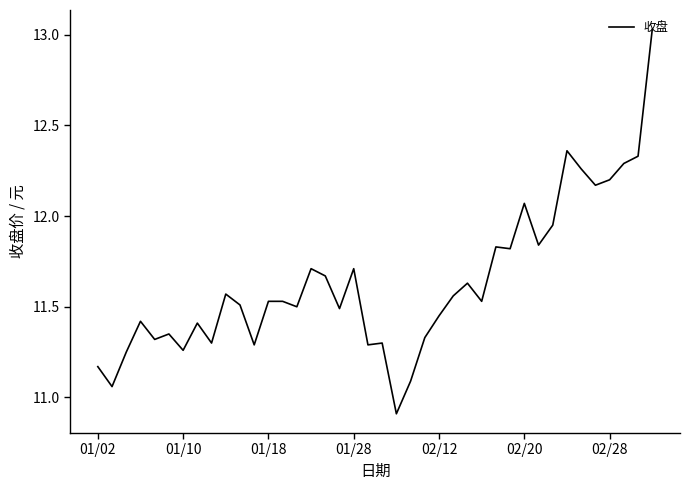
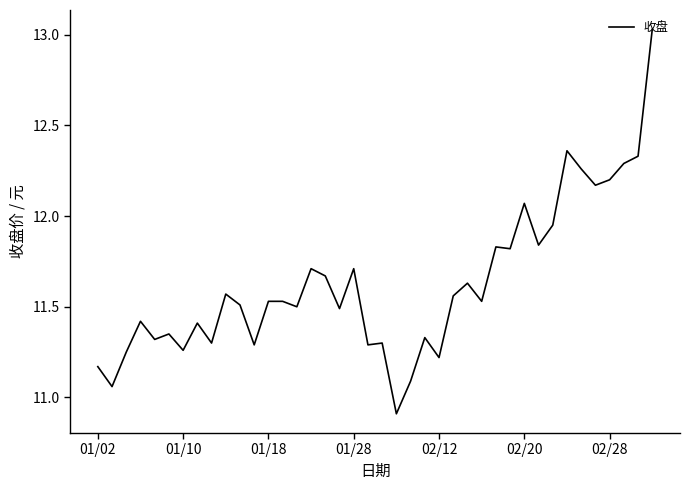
  {
    "01/02": 11.17,
    "01/10": 11.26,
    "01/18": 11.53,
    "01/28": 11.71,
-   "02/12": 11.45,
+   "02/12": 11.22,
    "02/20": 12.07,
    "02/28": 12.20
  }
